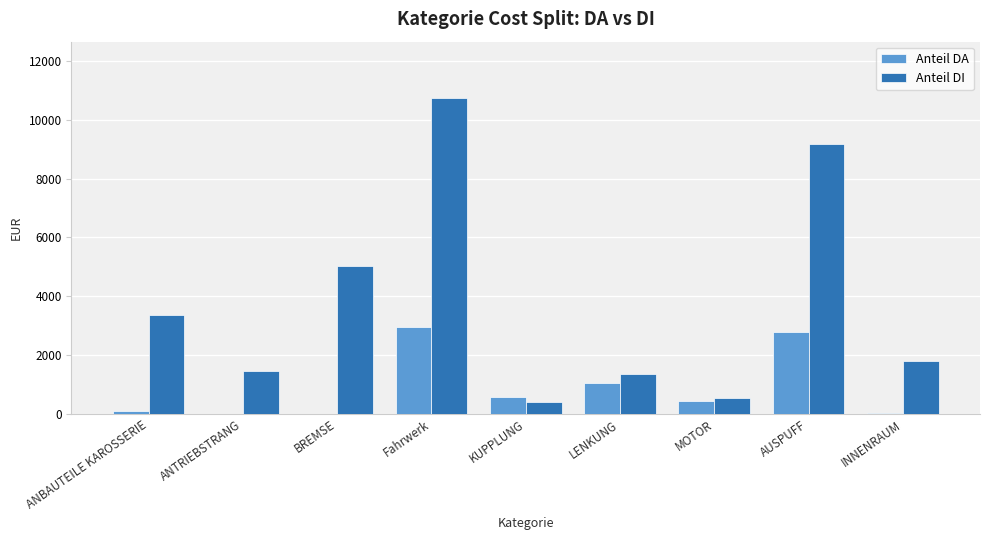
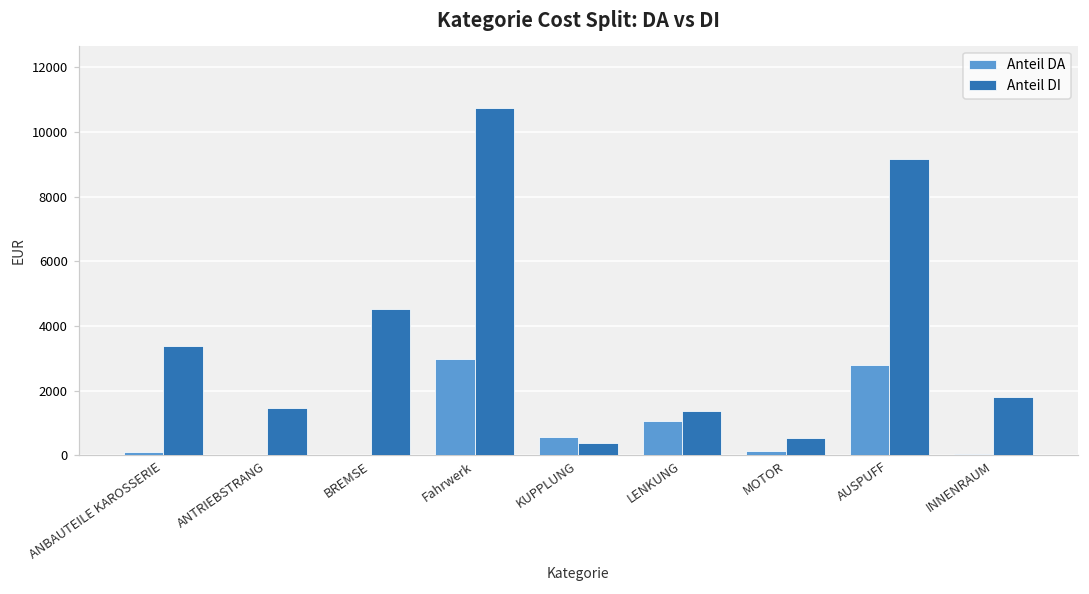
  {
    "Anteil DA": {
      "ANBAUTEILE KAROSSERIE": 100,
      "ANTRIEBSTRANG": 0,
      "BREMSE": 0,
      "Fahrwerk": 3000,
      "KUPPLUNG": 600,
      "LENKUNG": 1100,
-     "MOTOR": 500,
+     "MOTOR": 100,
      "AUSPUFF": 2800
    },
    "Anteil DI": {
      "ANBAUTEILE KAROSSERIE": 3400,
      "ANTRIEBSTRANG": 1400,
-     "BREMSE": 5000,
+     "BREMSE": 4500,
      "Fahrwerk": 10700,
      "KUPPLUNG": 400,
      "LENKUNG": 1400,
      "MOTOR": 500,
      "AUSPUFF": 9200,
      "INNENRAUM": 1800
    }
  }
